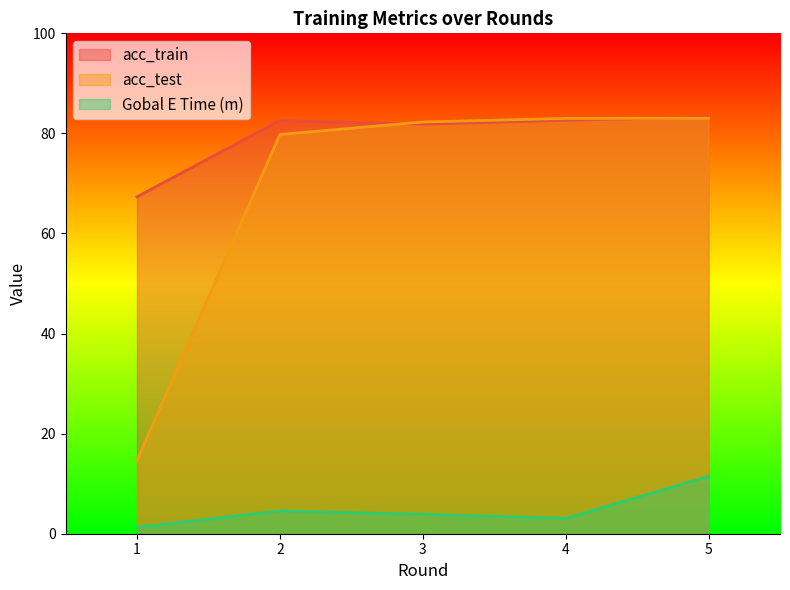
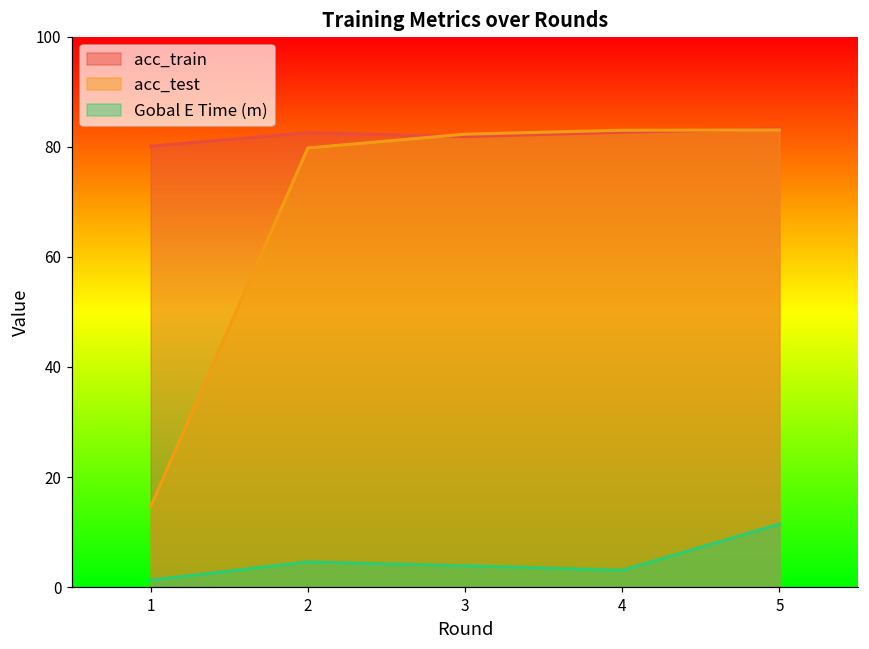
  {
    "acc_train": {
-     "1": 67,
+     "1": 80,
      "2": 83
    },
    "acc_test": {
      "1": 15,
      "2": 80
    },
    "Gobal E Time (m)": {
      "1": 1,
      "2": 5,
      "3": 4,
      "4": 3,
      "5": 11
    }
  }
